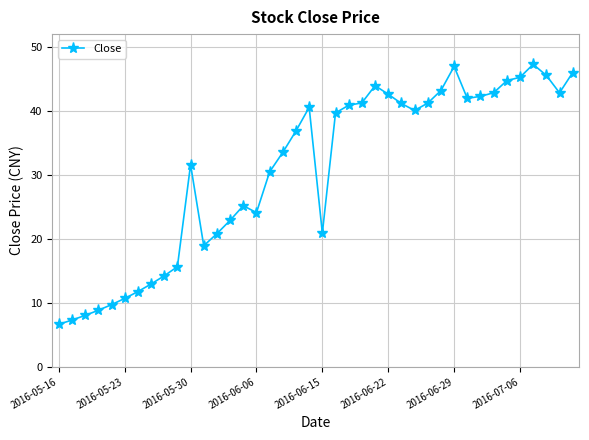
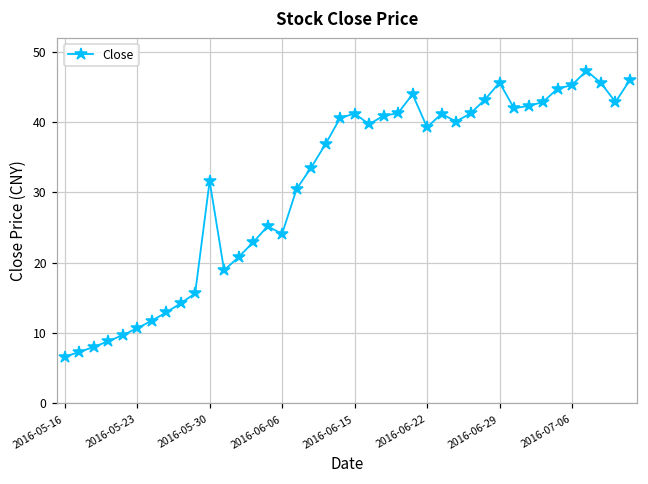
  {
    "2016-05-16": 7,
    "2016-05-23": 11,
    "2016-05-30": 32,
    "2016-06-06": 24,
-   "2016-06-15": 21,
-   "2016-06-22": 43,
-   "2016-06-29": 47,
+   "2016-06-15": 41,
+   "2016-06-22": 39,
+   "2016-06-29": 46,
    "2016-07-06": 45
  }
